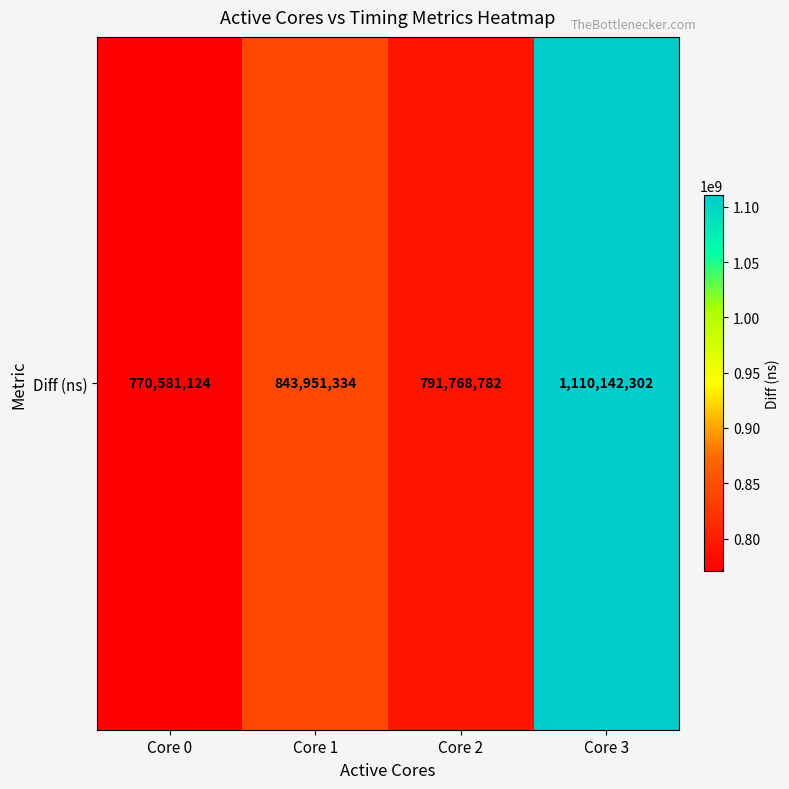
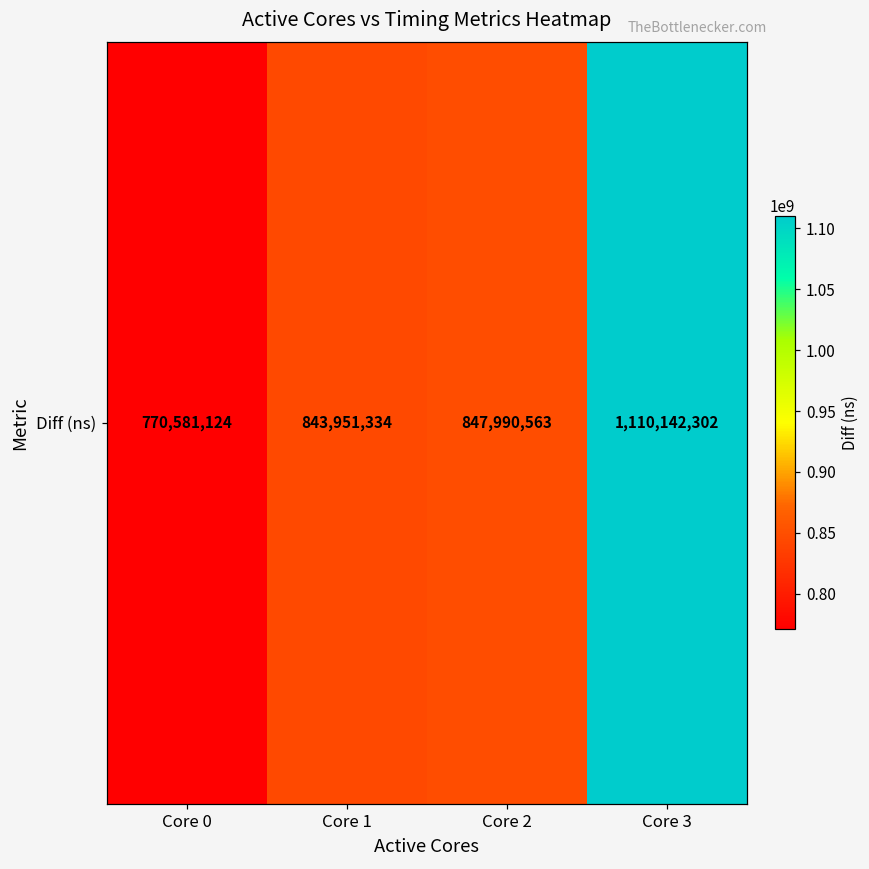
  {
    "Diff (ns)": {
      "Core 0": "770,581,124",
      "Core 1": "843,951,334",
-     "Core 2": "791,768,782",
+     "Core 2": "847,990,563",
      "Core 3": "1,110,142,302"
    }
  }
